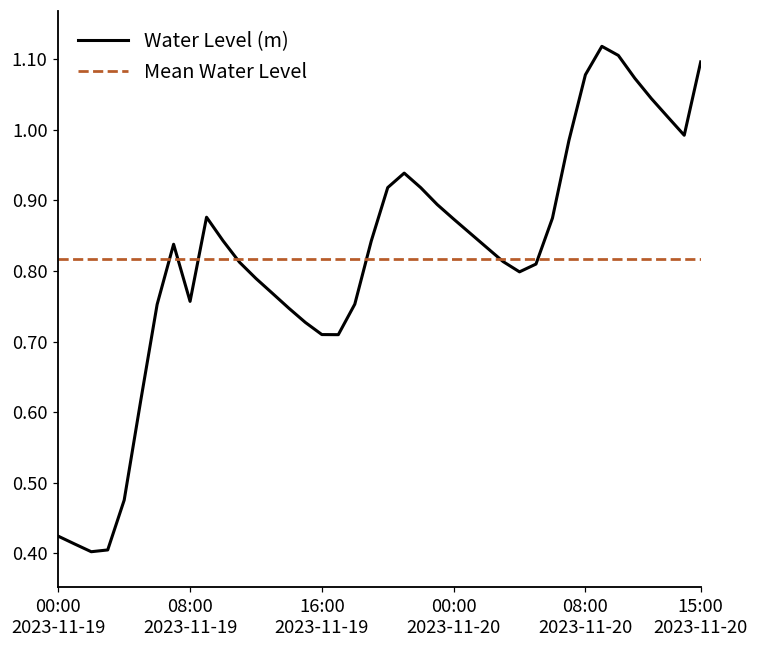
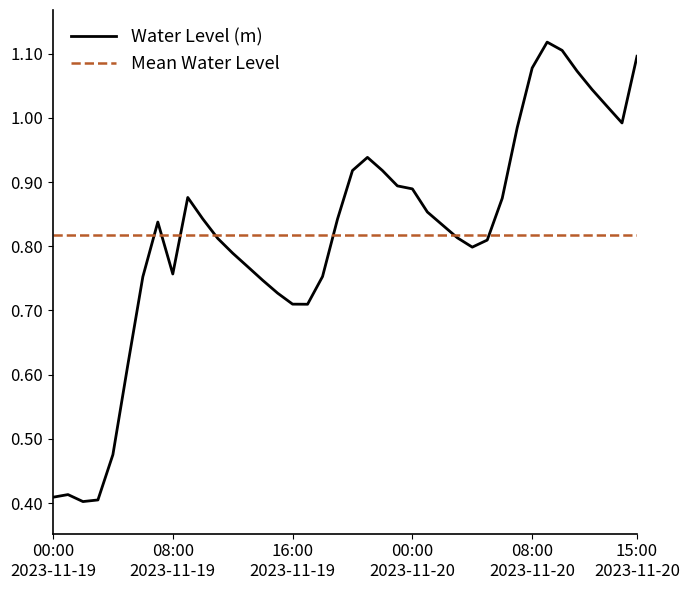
  {
-   "00:00 2023-11-19": 0.42,
+   "00:00 2023-11-19": 0.41,
    "08:00 2023-11-19": 0.76,
    "16:00 2023-11-19": 0.71,
-   "00:00 2023-11-20": 0.87,
+   "00:00 2023-11-20": 0.89,
    "08:00 2023-11-20": 1.08,
    "15:00 2023-11-20": 1.10
  }
